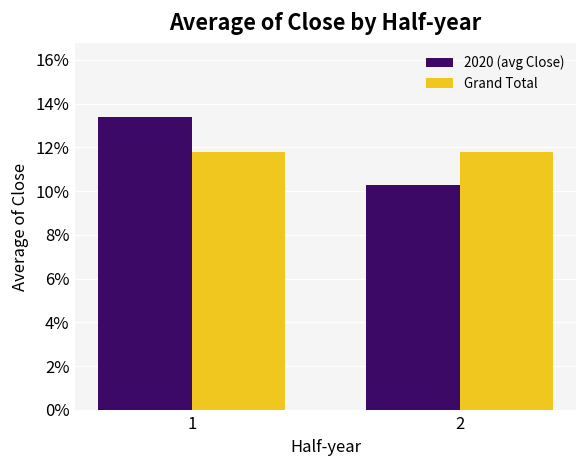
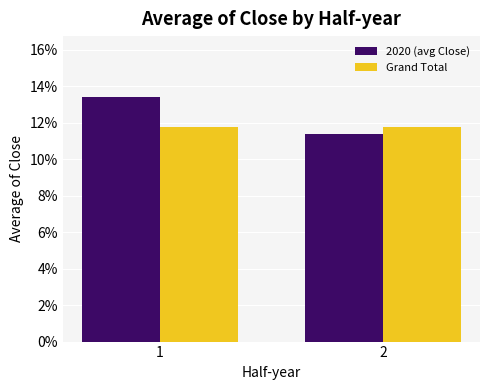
  {
    "2020 (avg Close)": {
      "1": "13.4%",
-     "2": "10.3%"
+     "2": "11.4%"
    },
    "Grand Total": {
      "1": "11.8%",
      "2": "11.8%"
    }
  }
